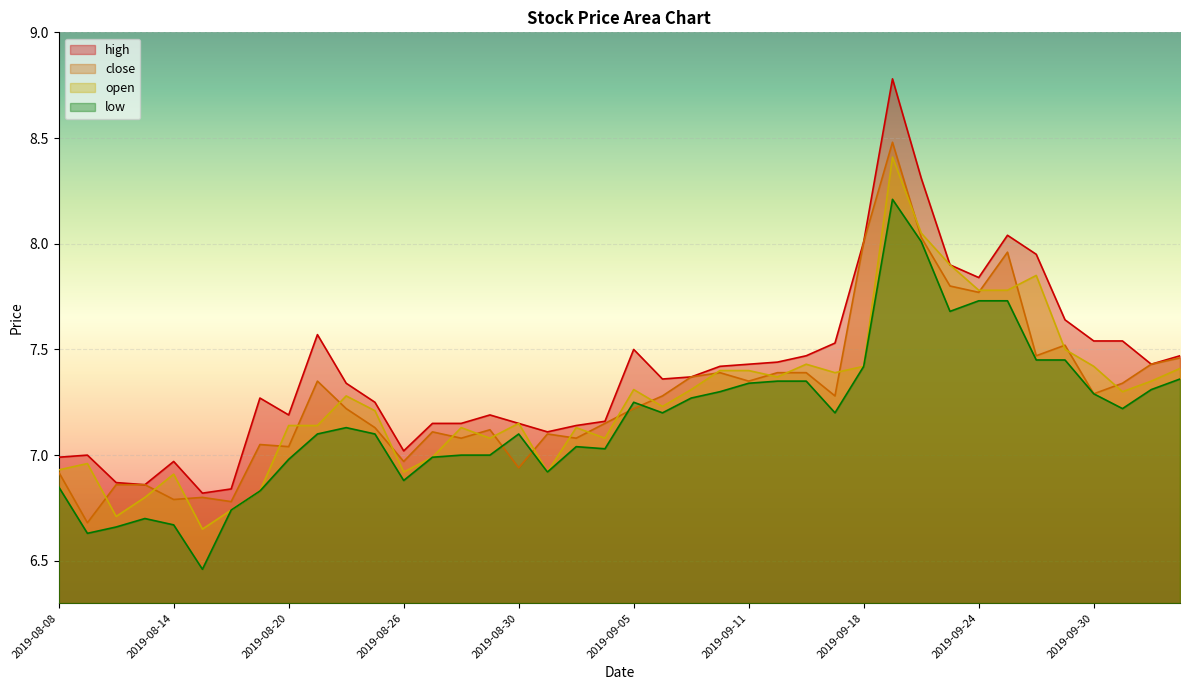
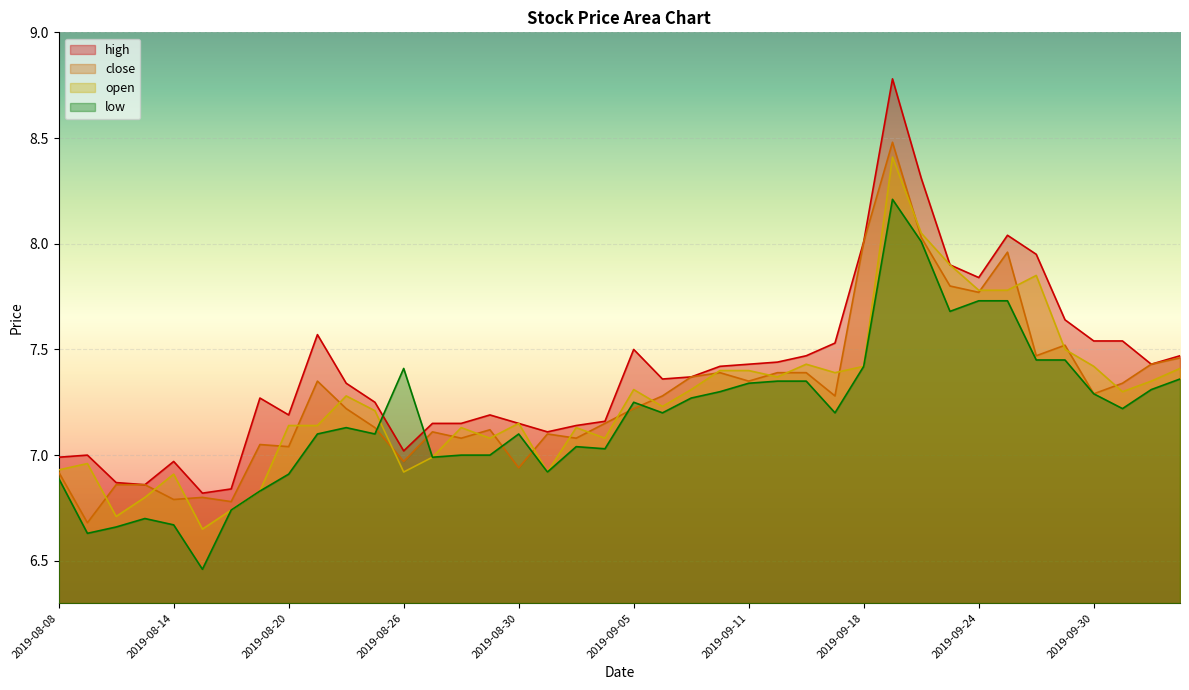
  {
    "low": {
-     "2019-08-08": 6.85,
+     "2019-08-08": 6.89,
      "2019-08-14": 6.67,
-     "2019-08-20": 6.98,
-     "2019-08-26": 6.88,
+     "2019-08-20": 6.91,
+     "2019-08-26": 7.41,
      "2019-08-30": 7.10,
      "2019-09-05": 7.25,
      "2019-09-24": 7.73
    }
  }
